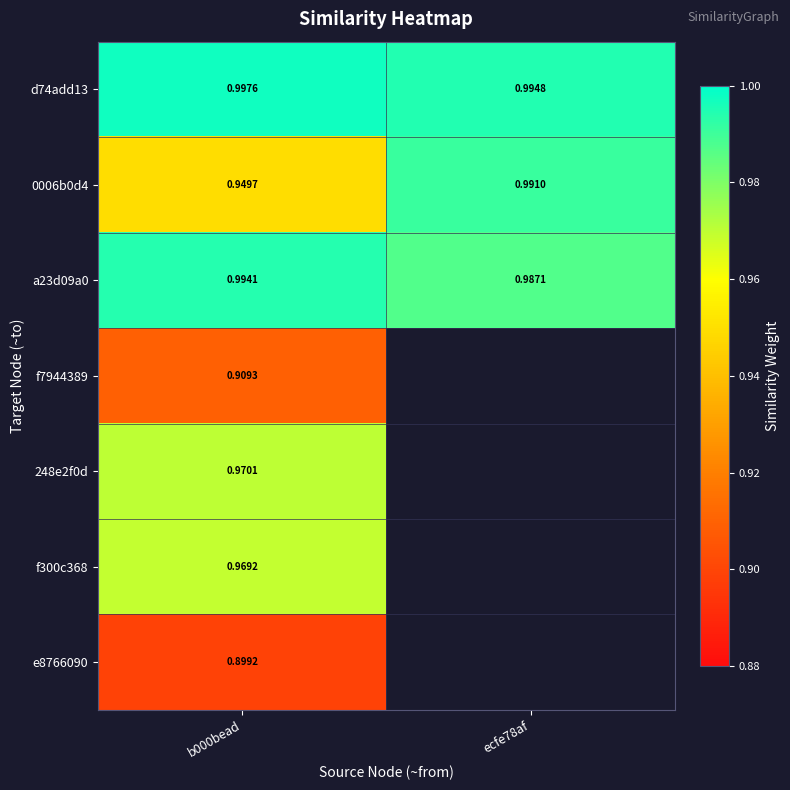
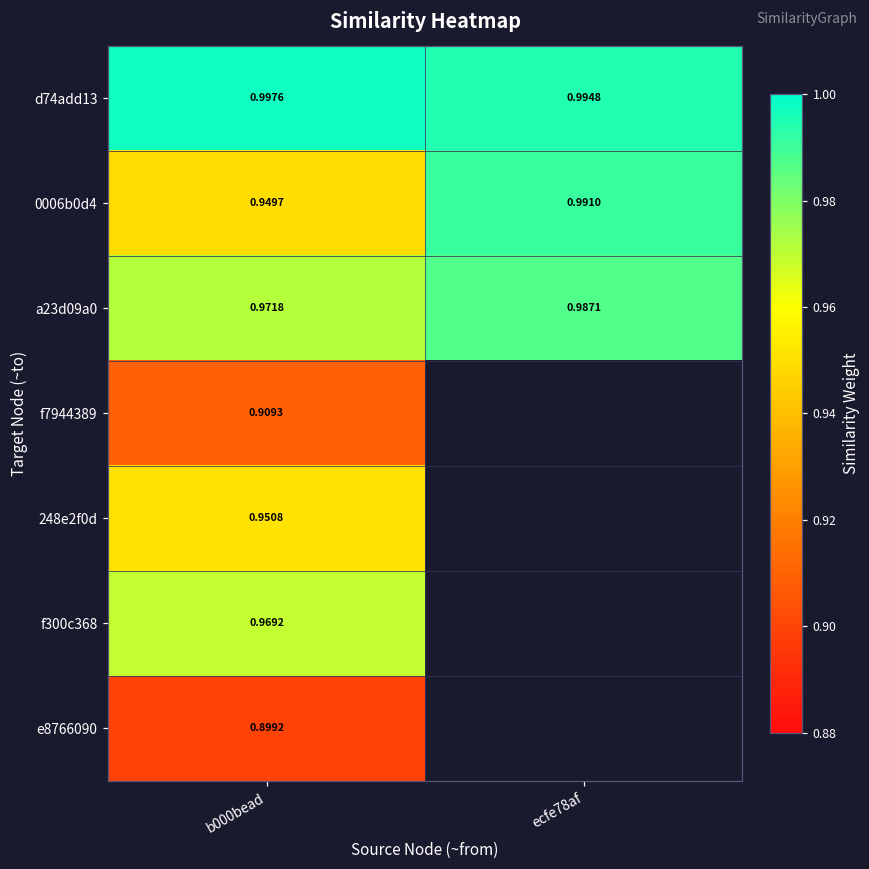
  {
    "d74add13": {
      "b000bead": 0.9976,
      "ecfe78af": 0.9948
    },
    "0006b0d4": {
      "b000bead": 0.9497,
      "ecfe78af": 0.9910
    },
    "a23d09a0": {
-     "b000bead": 0.9941,
+     "b000bead": 0.9718,
      "ecfe78af": 0.9871
    },
    "f7944389": {
      "b000bead": 0.9093
    },
    "248e2f0d": {
-     "b000bead": 0.9701
+     "b000bead": 0.9508
    },
    "f300c368": {
      "b000bead": 0.9692
    },
    "e8766090": {
      "b000bead": 0.8992
    }
  }
